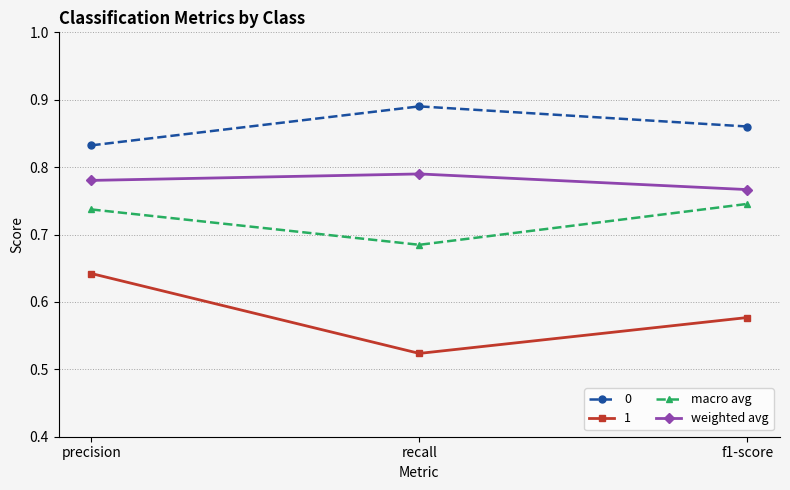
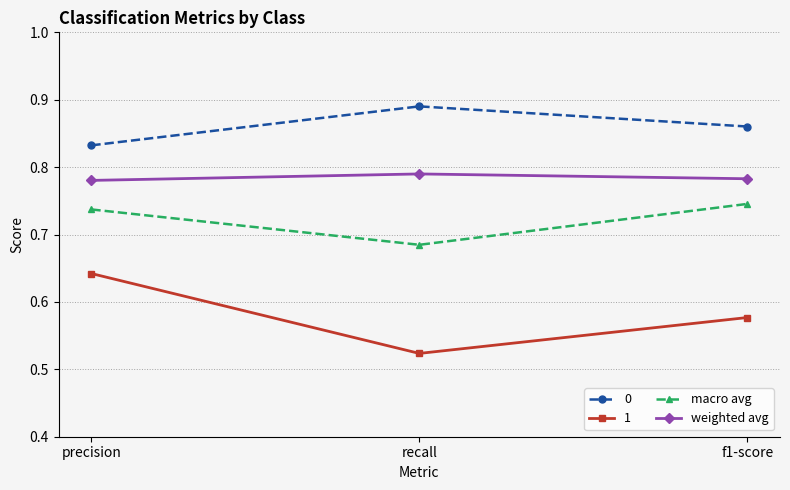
  {
    "0": {
      "precision": 0.83,
      "recall": 0.89,
      "f1-score": 0.86
    },
    "1": {
      "precision": 0.64,
      "recall": 0.52,
      "f1-score": 0.58
    },
    "macro avg": {
      "precision": 0.74,
      "recall": 0.68,
      "f1-score": 0.75
    },
    "weighted avg": {
      "precision": 0.78,
      "recall": 0.79,
-     "f1-score": 0.77
+     "f1-score": 0.78
    }
  }
